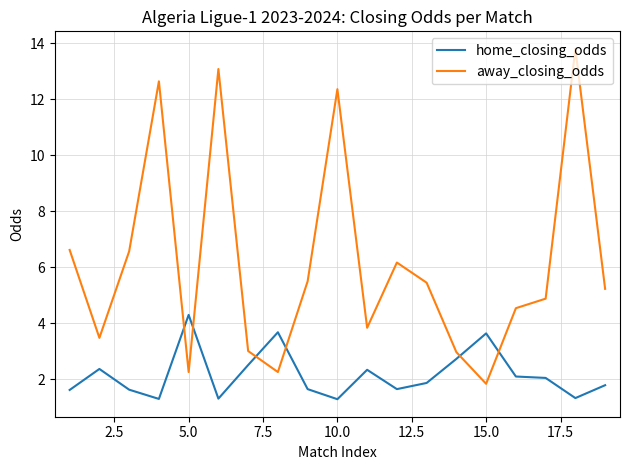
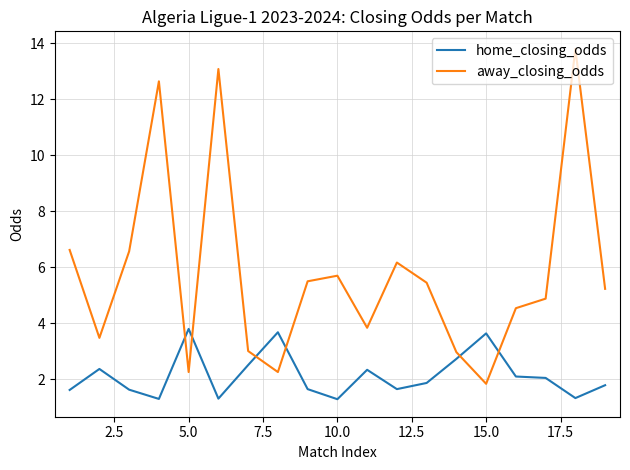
  {
    "home_closing_odds": {
-     "5.0": 4.3,
+     "5.0": 3.8,
      "10.0": 1.3,
      "15.0": 3.6
    },
    "away_closing_odds": {
      "5.0": 2.3,
-     "10.0": 12.4,
+     "10.0": 5.7,
      "15.0": 1.8
    }
  }
